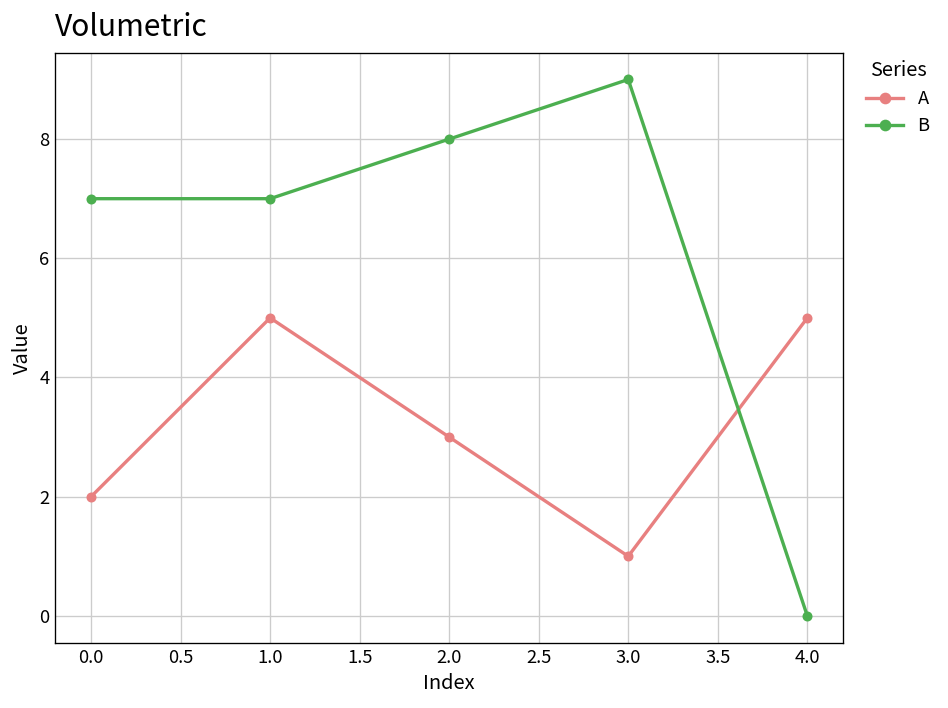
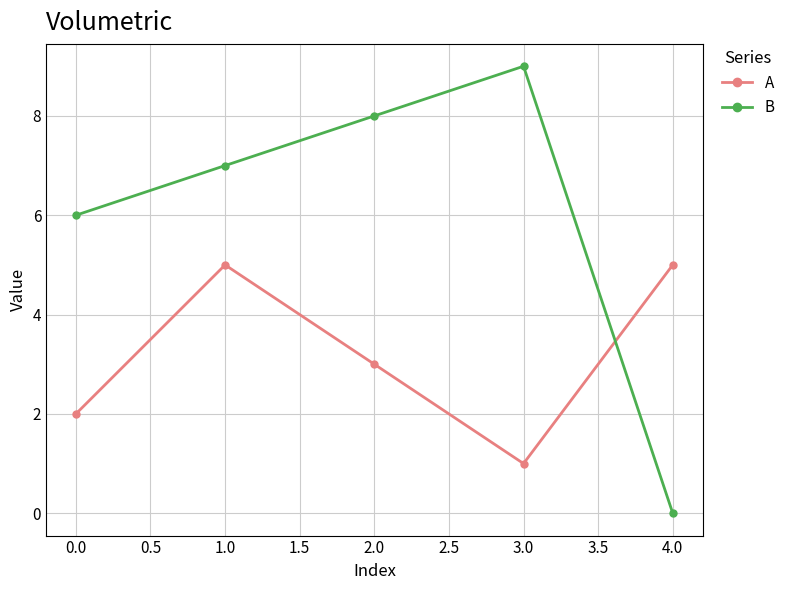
  {
    "A": {
      "0.0": 2,
      "1.0": 5,
      "2.0": 3,
      "3.0": 1,
      "4.0": 5
    },
    "B": {
-     "0.0": 7,
+     "0.0": 6,
      "1.0": 7,
      "2.0": 8,
      "3.0": 9,
      "4.0": 0
    }
  }
